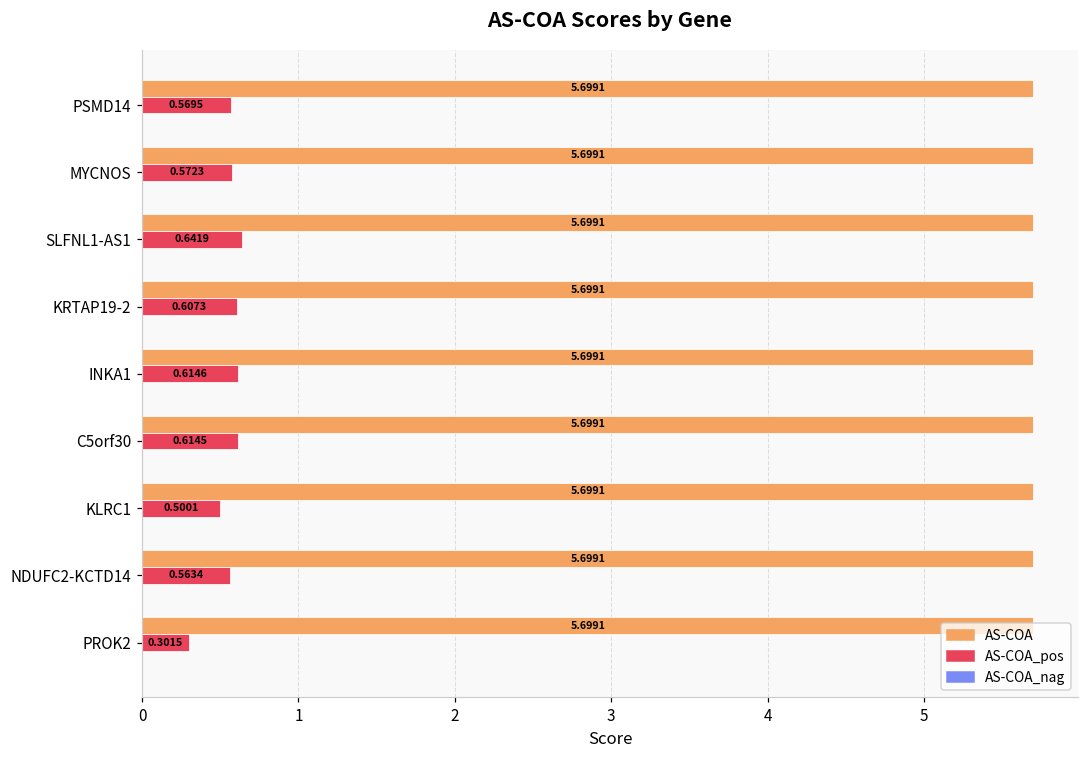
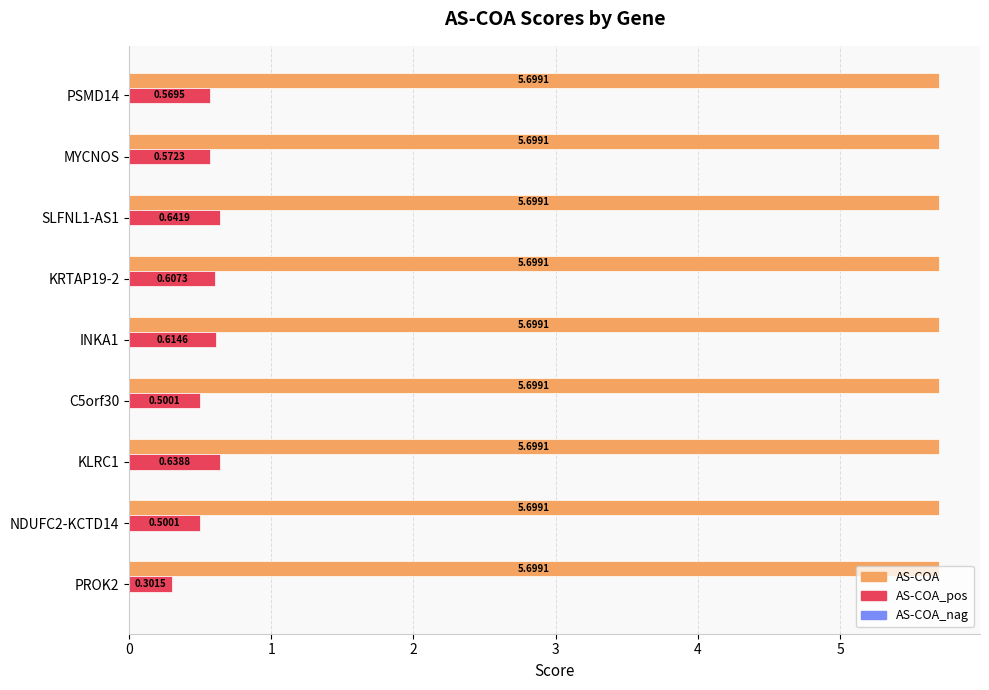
  {
    "AS-COA": {
      "PSMD14": 5.6991,
      "MYCNOS": 5.6991,
      "SLFNL1-AS1": 5.6991,
      "KRTAP19-2": 5.6991,
      "INKA1": 5.6991,
      "C5orf30": 5.6991,
      "KLRC1": 5.6991,
      "NDUFC2-KCTD14": 5.6991
    },
    "AS-COA_pos": {
      "PSMD14": 0.5695,
      "MYCNOS": 0.5723,
      "SLFNL1-AS1": 0.6419,
      "KRTAP19-2": 0.6073,
      "INKA1": 0.6146,
-     "C5orf30": 0.6145,
-     "KLRC1": 0.5001,
-     "NDUFC2-KCTD14": 0.5634,
+     "C5orf30": 0.5001,
+     "KLRC1": 0.6388,
+     "NDUFC2-KCTD14": 0.5001,
      "PROK2": 0.3015
    },
    "AS-COA_nag": {
      "PSMD14": 0.00,
      "MYCNOS": 0.00,
      "SLFNL1-AS1": 0.00,
      "KRTAP19-2": 0.00,
      "INKA1": 0.00,
      "C5orf30": 0.00,
      "KLRC1": 0.00,
      "NDUFC2-KCTD14": 0.00,
      "PROK2": 0.00
    }
  }
